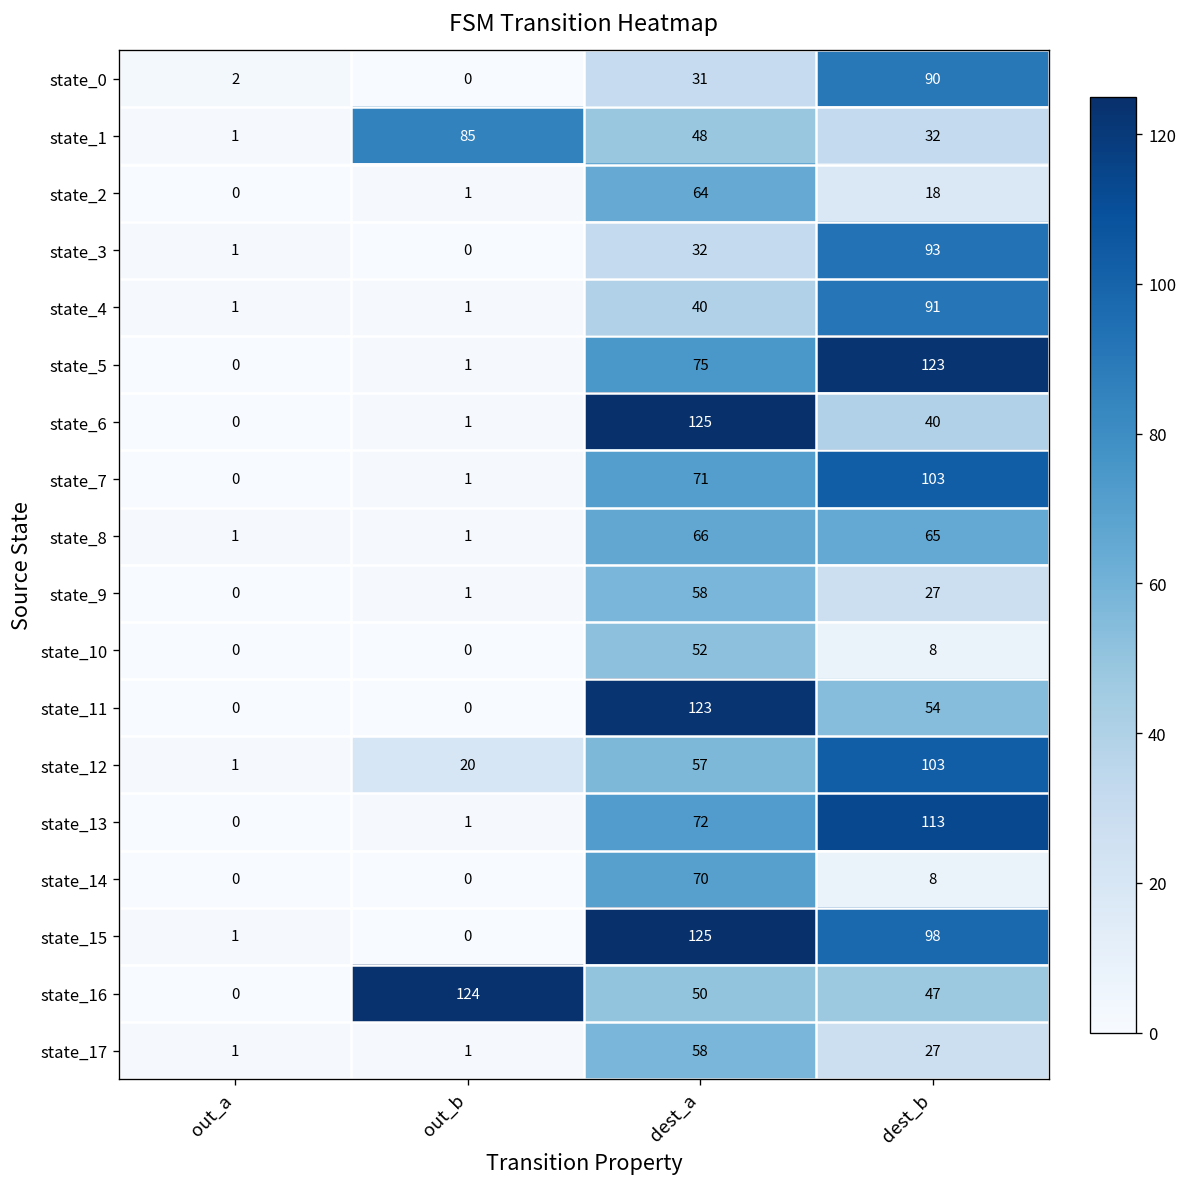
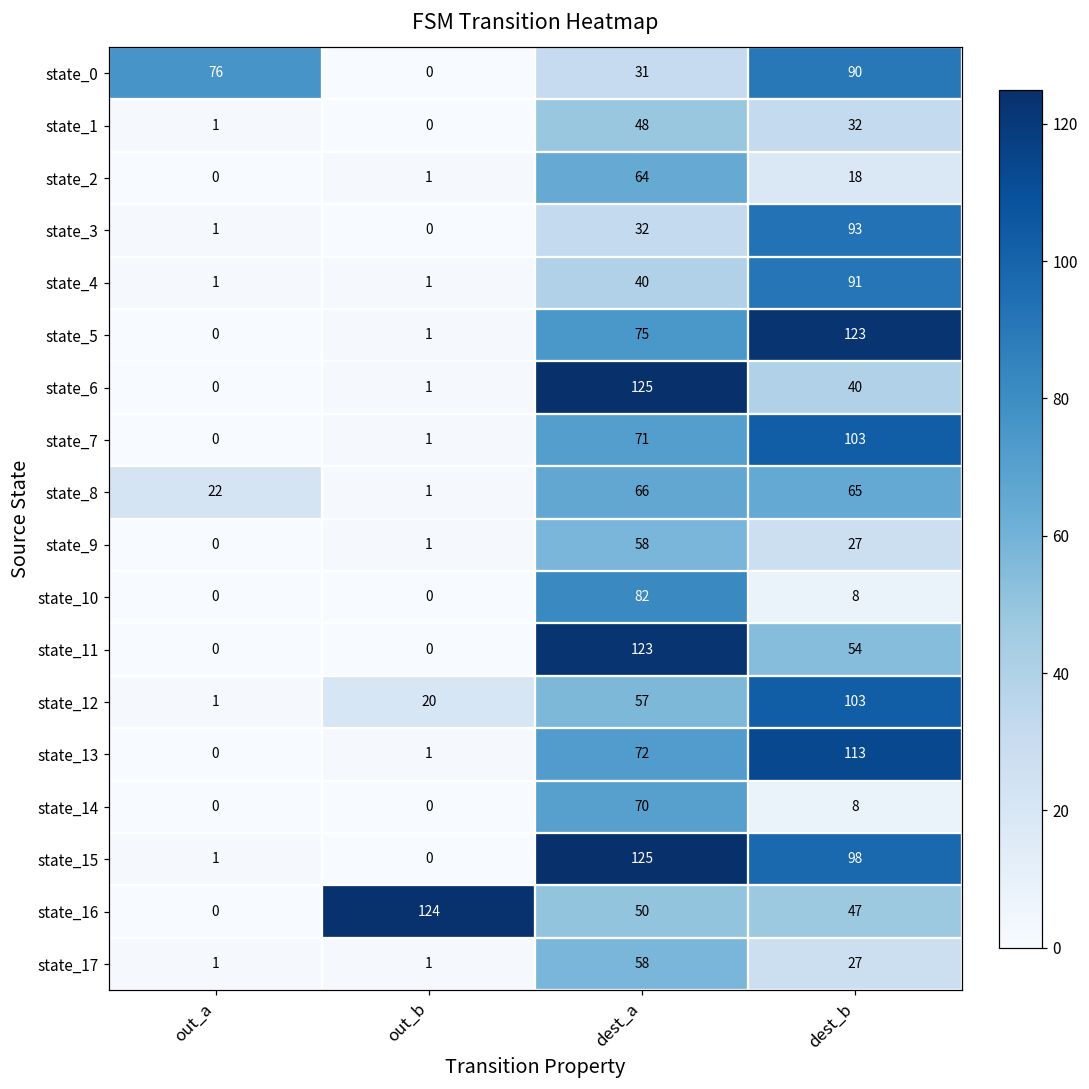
  {
    "state_0": {
-     "out_a": 2,
+     "out_a": 76,
      "out_b": 0,
      "dest_a": 31,
      "dest_b": 90
    },
    "state_1": {
      "out_a": 1,
-     "out_b": 85,
+     "out_b": 0,
      "dest_a": 48,
      "dest_b": 32
    },
    "state_2": {
      "out_a": 0,
      "out_b": 1,
      "dest_a": 64,
      "dest_b": 18
    },
    "state_3": {
      "out_a": 1,
      "out_b": 0,
      "dest_a": 32,
      "dest_b": 93
    },
    "state_4": {
      "out_a": 1,
      "out_b": 1,
      "dest_a": 40,
      "dest_b": 91
    },
    "state_5": {
      "out_a": 0,
      "out_b": 1,
      "dest_a": 75,
      "dest_b": 123
    },
    "state_6": {
      "out_a": 0,
      "out_b": 1,
      "dest_a": 125,
      "dest_b": 40
    },
    "state_7": {
      "out_a": 0,
      "out_b": 1,
      "dest_a": 71,
      "dest_b": 103
    },
    "state_8": {
-     "out_a": 1,
+     "out_a": 22,
      "out_b": 1,
      "dest_a": 66,
      "dest_b": 65
    },
    "state_9": {
      "out_a": 0,
      "out_b": 1,
      "dest_a": 58,
      "dest_b": 27
    },
    "state_10": {
      "out_a": 0,
      "out_b": 0,
-     "dest_a": 52,
+     "dest_a": 82,
      "dest_b": 8
    },
    "state_11": {
      "out_a": 0,
      "out_b": 0,
      "dest_a": 123,
      "dest_b": 54
    },
    "state_12": {
      "out_a": 1,
      "out_b": 20,
      "dest_a": 57,
      "dest_b": 103
    },
    "state_13": {
      "out_a": 0,
      "out_b": 1,
      "dest_a": 72,
      "dest_b": 113
    },
    "state_14": {
      "out_a": 0,
      "out_b": 0,
      "dest_a": 70,
      "dest_b": 8
    },
    "state_15": {
      "out_a": 1,
      "out_b": 0,
      "dest_a": 125,
      "dest_b": 98
    },
    "state_16": {
      "out_a": 0,
      "out_b": 124,
      "dest_a": 50,
      "dest_b": 47
    },
    "state_17": {
      "out_a": 1,
      "out_b": 1,
      "dest_a": 58,
      "dest_b": 27
    }
  }
